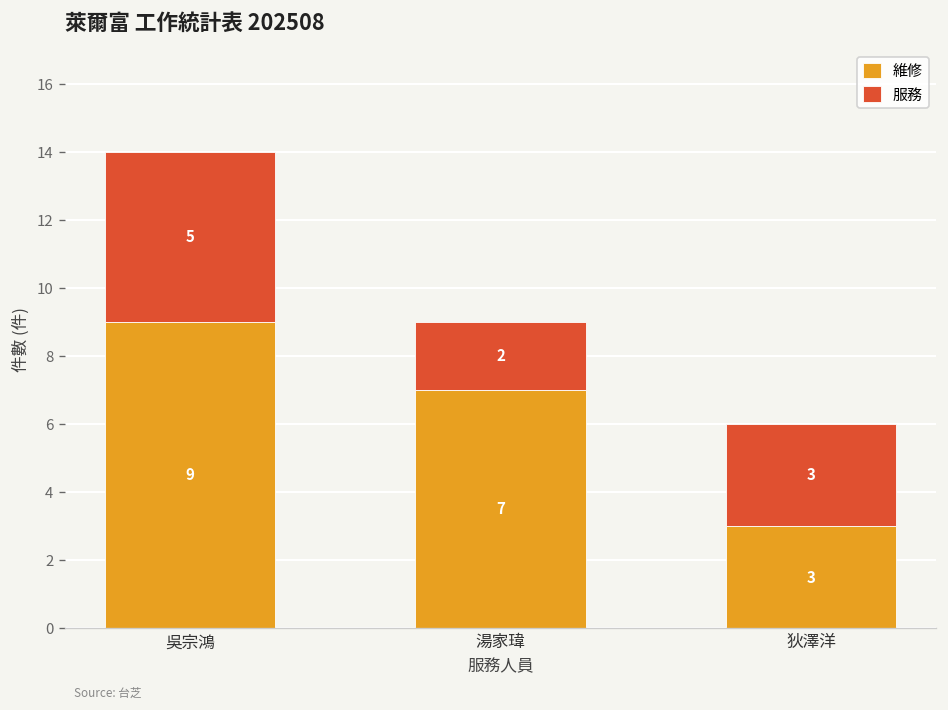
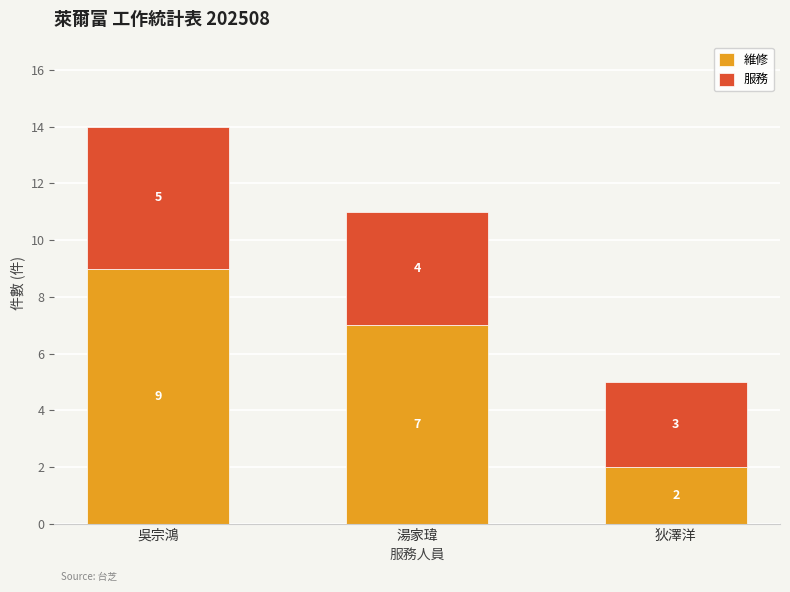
  {
    "維修": {
      "吳宗鴻": 9,
      "湯家瑋": 7,
-     "狄澤洋": 3
+     "狄澤洋": 2
    },
    "服務": {
      "吳宗鴻": 5,
-     "湯家瑋": 2,
+     "湯家瑋": 4,
      "狄澤洋": 3
    }
  }
